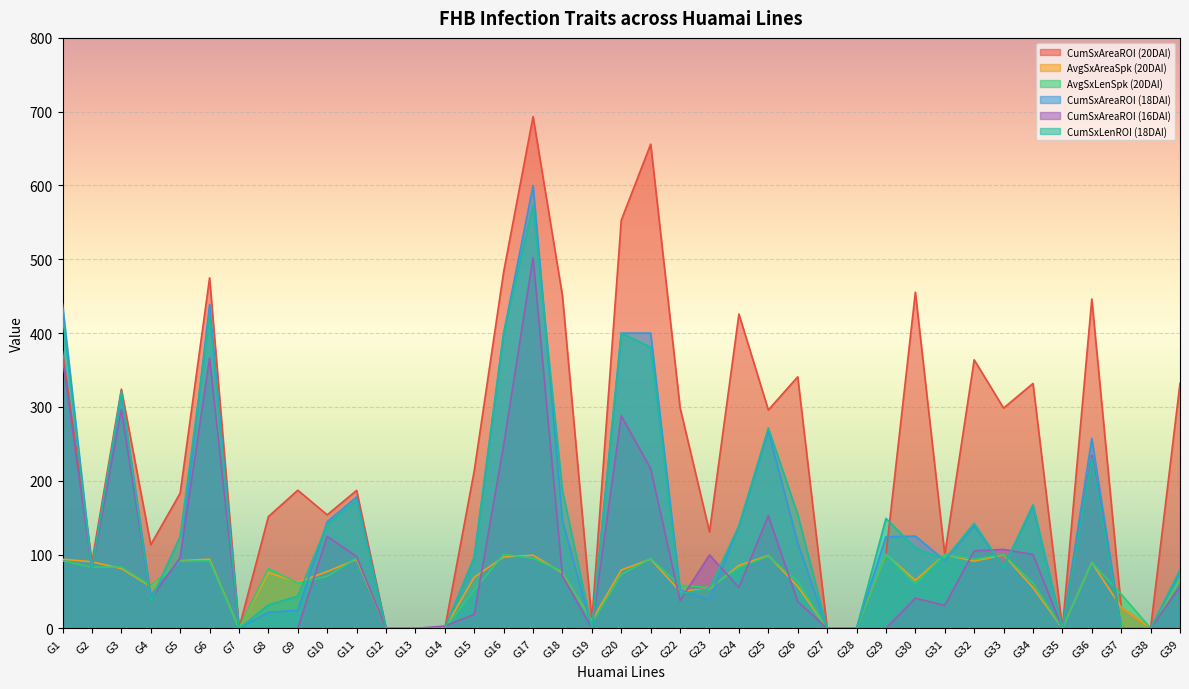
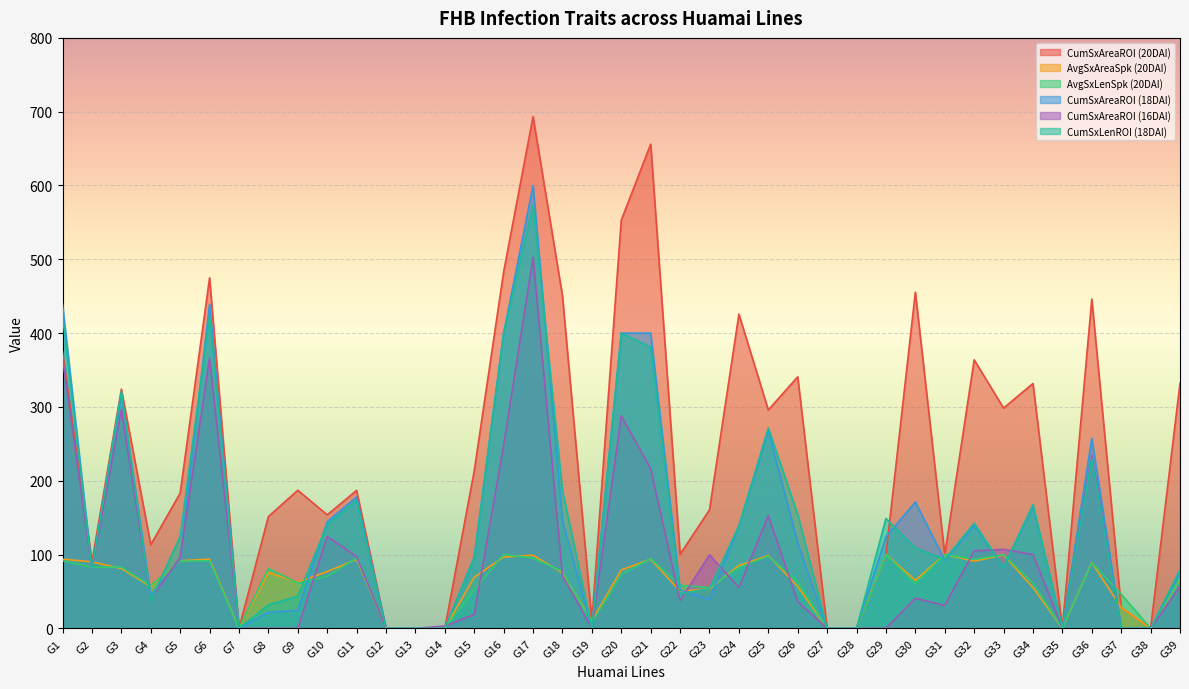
  {
    "CumSxAreaROI (20DAI)": {
      "G1": 370,
      "G4": 110,
      "G5": 180,
      "G6": 470,
      "G8": 150,
      "G9": 190,
      "G10": 150,
      "G11": 190,
      "G15": 210,
      "G16": 480,
      "G17": 690,
      "G18": 450,
      "G20": 550,
      "G21": 660,
-     "G22": 300,
-     "G23": 130,
+     "G22": 100,
+     "G23": 160,
      "G24": 430,
      "G25": 300,
      "G26": 340,
      "G30": 460,
      "G32": 360,
      "G33": 300,
      "G34": 330,
      "G36": 450,
      "G39": 330
    },
    "AvgSxAreaSpk (20DAI)": {
      "G8": 80,
      "G10": 80,
      "G15": 70,
      "G17": 100,
      "G20": 80,
      "G26": 60,
      "G30": 70,
      "G34": 60
    },
    "CumSxAreaROI (18DAI)": {
      "G1": 440,
      "G3": 320,
      "G4": 50,
      "G6": 440,
      "G8": 20,
      "G9": 20,
      "G11": 180,
      "G17": 600,
      "G18": 150,
      "G21": 400,
      "G23": 40,
      "G25": 270,
      "G26": 120,
      "G29": 120,
-     "G30": 120,
+     "G30": 170,
      "G36": 260,
      "G39": 80
    },
    "CumSxAreaROI (16DAI)": {
      "G1": 370,
      "G3": 300,
      "G6": 370,
      "G8": 0,
      "G9": 0,
      "G10": 120,
      "G15": 20,
      "G16": 250,
      "G17": 500,
      "G18": 70,
      "G20": 290,
      "G21": 220,
      "G22": 40,
      "G23": 100,
      "G24": 60,
      "G25": 150,
      "G26": 40,
      "G29": 0,
      "G30": 40,
      "G31": 30,
      "G32": 110,
      "G33": 110,
      "G34": 100,
      "G36": 230,
      "G39": 60
    }
  }
